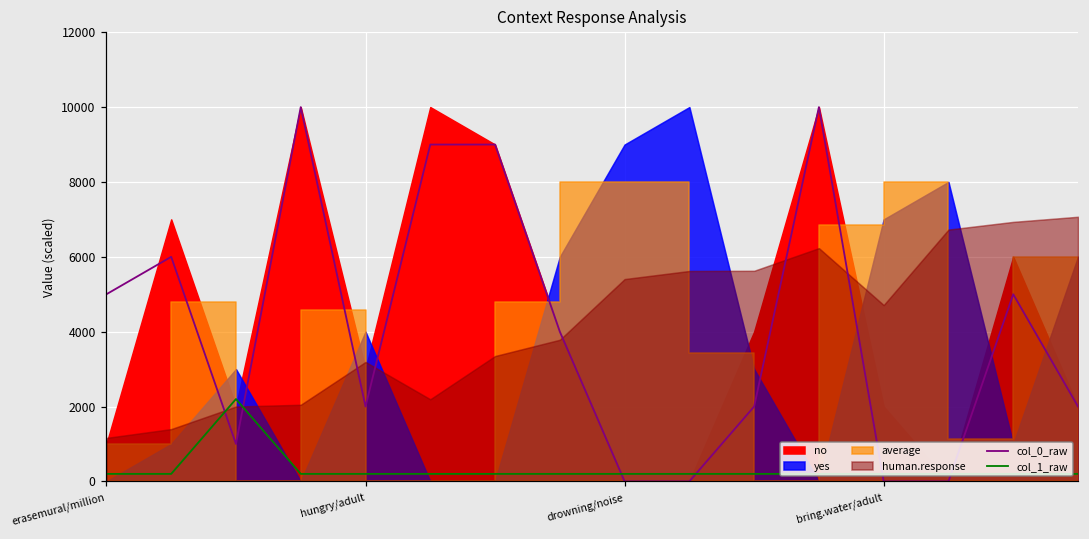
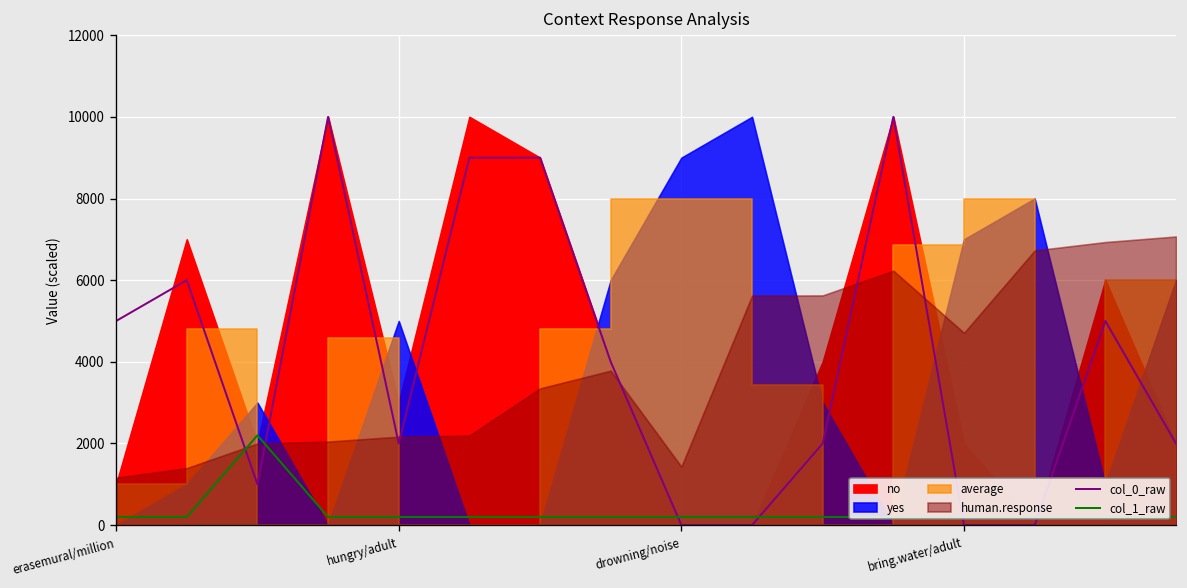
  {
    "col_0_raw": {
      "erasemural/million": 5000,
      "hungry/adult": 2000,
      "bring.water/adult": 0
    },
    "no": {
      "hungry/adult": 3000,
      "bring.water/adult": 2000
    },
    "col_1_raw": {
      "erasemural/million": 200,
      "hungry/adult": 200,
      "drowning/noise": 200
    },
    "yes": {
-     "hungry/adult": 4000,
+     "hungry/adult": 5000,
      "drowning/noise": 9000,
      "bring.water/adult": 7000
    },
    "human.response": {
      "erasemural/million": 1200,
-     "hungry/adult": 3200,
-     "drowning/noise": 5400,
+     "hungry/adult": 2200,
+     "drowning/noise": 1400,
      "bring.water/adult": 4700
    }
  }
